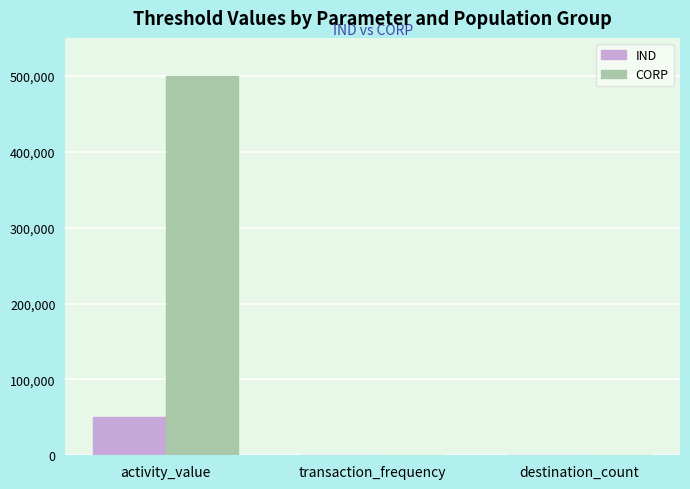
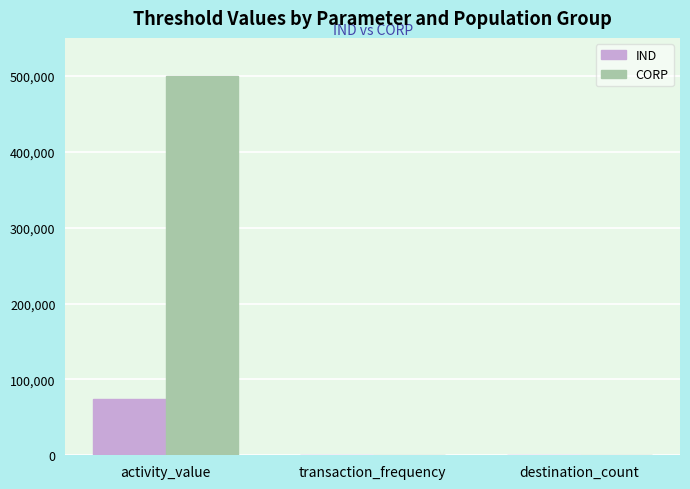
  {
    "IND": {
-     "activity_value": "50,000"
+     "activity_value": "70,000"
    },
    "CORP": {
      "activity_value": "500,000"
    }
  }
